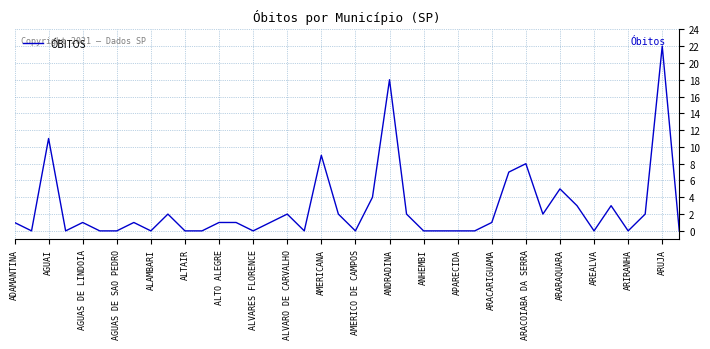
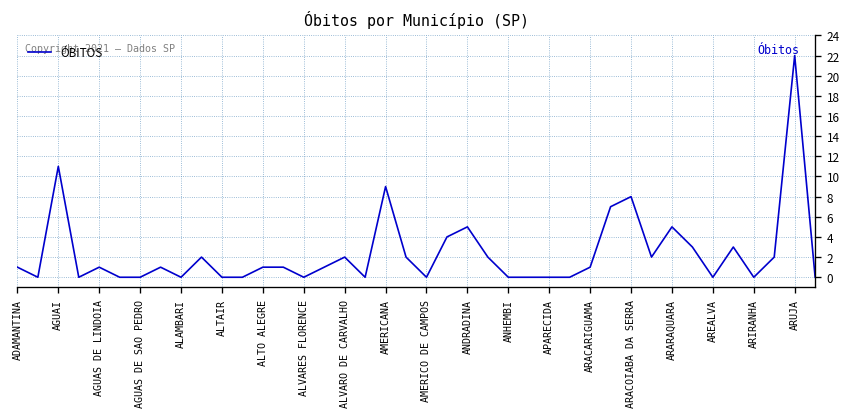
  {
    "ADAMANTINA": 1,
    "AGUAI": 11,
    "AGUAS DE LINDOIA": 1,
    "AGUAS DE SAO PEDRO": 0,
    "ALAMBARI": 0,
    "ALTAIR": 0,
    "ALTO ALEGRE": 1,
    "ALVARES FLORENCE": 0,
    "ALVARO DE CARVALHO": 2,
    "AMERICANA": 9,
    "AMERICO DE CAMPOS": 0,
-   "ANDRADINA": 18,
+   "ANDRADINA": 5,
    "ANHEMBI": 0,
    "APARECIDA": 0,
    "ARACARIGUAMA": 1,
    "ARACOIABA DA SERRA": 8,
    "ARARAQUARA": 5,
    "AREALVA": 0,
    "ARIRANHA": 0,
    "ARUJA": 22
  }
